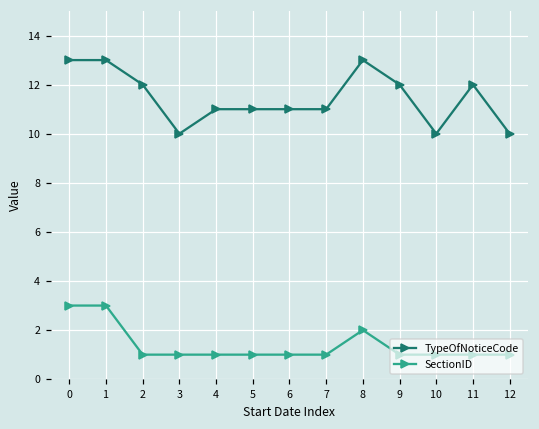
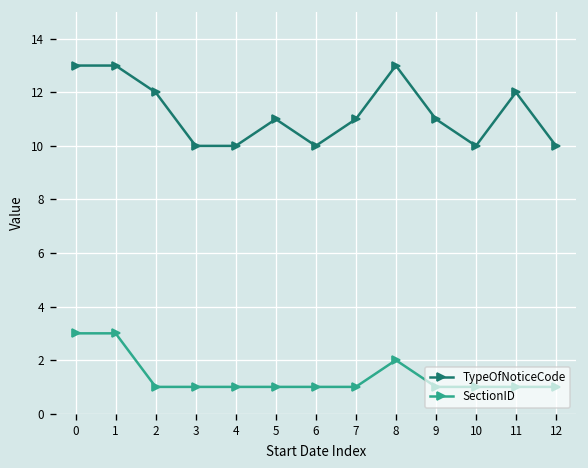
  {
    "TypeOfNoticeCode": {
      "0": 13,
      "1": 13,
      "2": 12,
      "3": 10,
-     "4": 11,
+     "4": 10,
      "5": 11,
-     "6": 11,
+     "6": 10,
      "7": 11,
      "8": 13,
-     "9": 12,
+     "9": 11,
      "10": 10,
      "11": 12,
      "12": 10
    },
    "SectionID": {
      "0": 3,
      "1": 3,
      "2": 1,
      "3": 1,
      "4": 1,
      "5": 1,
      "6": 1,
      "7": 1,
      "8": 2
    }
  }
